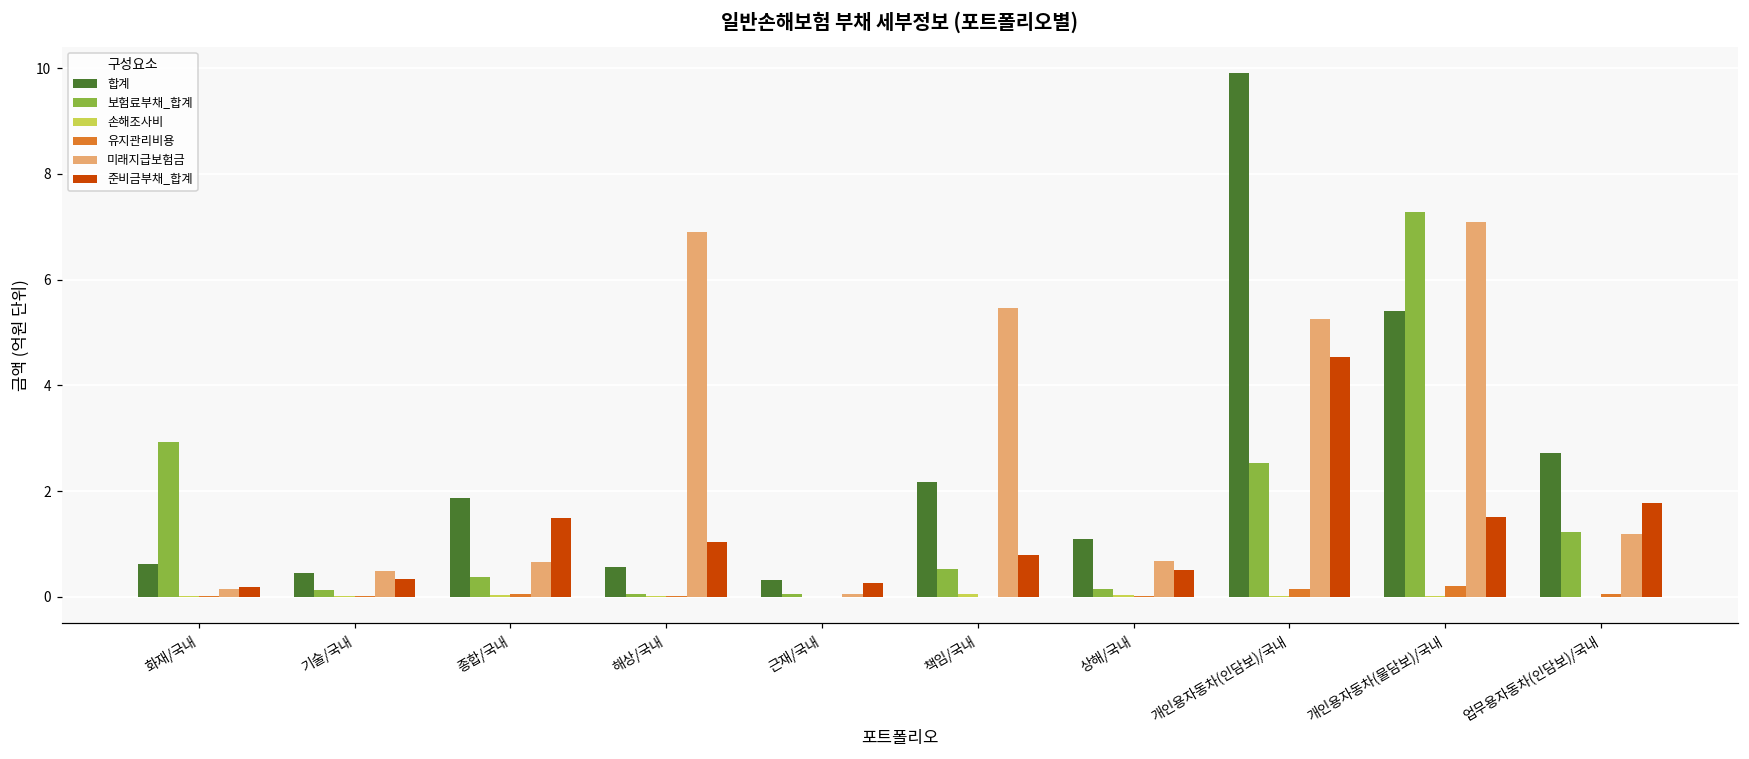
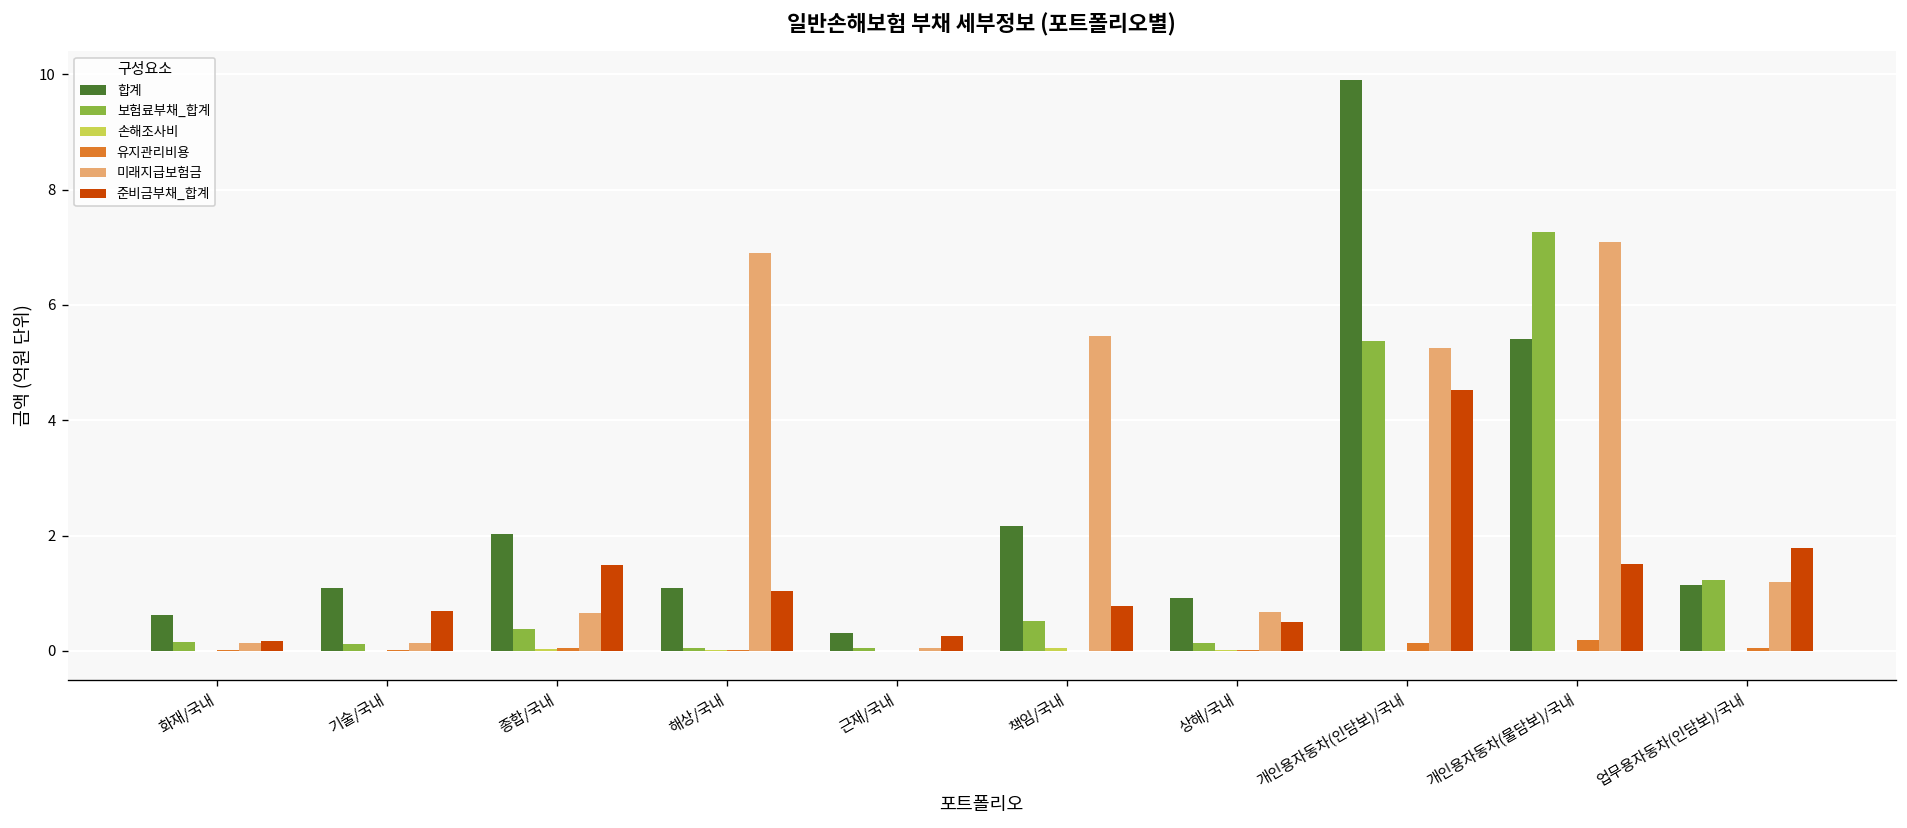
  {
    "합계": {
      "화재/국내": 0.6,
-     "기술/국내": 0.5,
-     "종합/국내": 1.9,
-     "해상/국내": 0.6,
+     "기술/국내": 1.1,
+     "종합/국내": 2.0,
+     "해상/국내": 1.1,
      "근재/국내": 0.3,
      "책임/국내": 2.2,
-     "상해/국내": 1.1,
+     "상해/국내": 0.9,
      "개인용자동차(인담보)/국내": 9.9,
      "개인용자동차(물담보)/국내": 5.4,
-     "업무용자동차(인담보)/국내": 2.7
+     "업무용자동차(인담보)/국내": 1.1
    },
    "보험료부채_합계": {
-     "화재/국내": 2.9,
+     "화재/국내": 0.2,
      "기술/국내": 0.1,
      "종합/국내": 0.4,
      "해상/국내": 0.1,
      "책임/국내": 0.5,
      "상해/국내": 0.1,
-     "개인용자동차(인담보)/국내": 2.5,
+     "개인용자동차(인담보)/국내": 5.4,
      "개인용자동차(물담보)/국내": 7.3,
      "업무용자동차(인담보)/국내": 1.2
    },
    "유지관리비용": {
      "개인용자동차(인담보)/국내": 0.1,
      "개인용자동차(물담보)/국내": 0.2
    },
    "미래지급보험금": {
      "화재/국내": 0.1,
-     "기술/국내": 0.5,
+     "기술/국내": 0.1,
      "종합/국내": 0.7,
      "해상/국내": 6.9,
      "근재/국내": 0.1,
      "책임/국내": 5.5,
      "상해/국내": 0.7,
      "개인용자동차(인담보)/국내": 5.3,
      "개인용자동차(물담보)/국내": 7.1,
      "업무용자동차(인담보)/국내": 1.2
    },
    "준비금부채_합계": {
      "화재/국내": 0.2,
-     "기술/국내": 0.3,
+     "기술/국내": 0.7,
      "종합/국내": 1.5,
      "해상/국내": 1.0,
      "근재/국내": 0.3,
      "책임/국내": 0.8,
      "상해/국내": 0.5,
      "개인용자동차(인담보)/국내": 4.5,
      "개인용자동차(물담보)/국내": 1.5,
      "업무용자동차(인담보)/국내": 1.8
    }
  }
